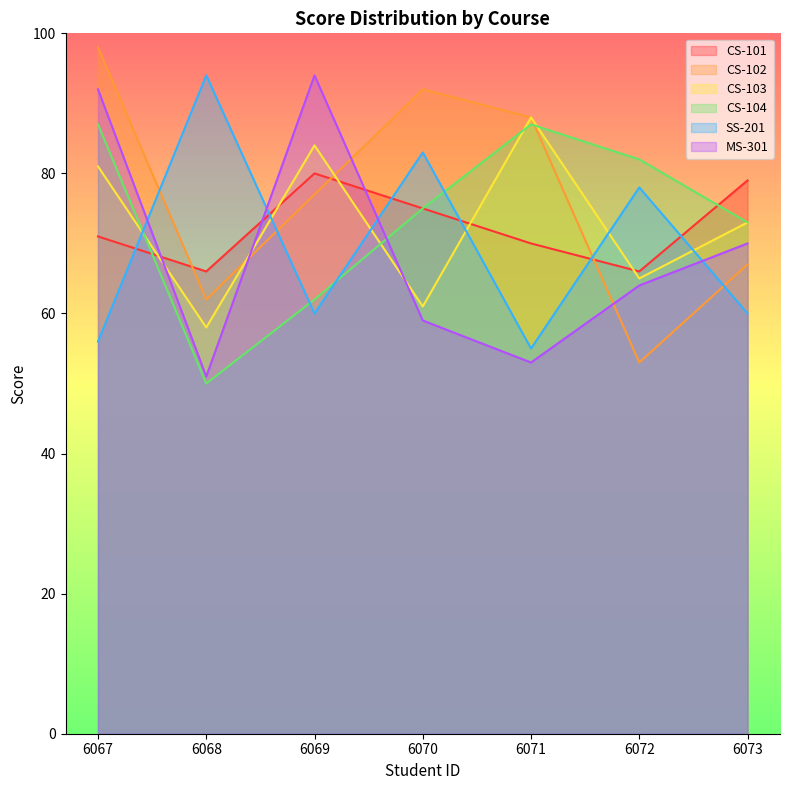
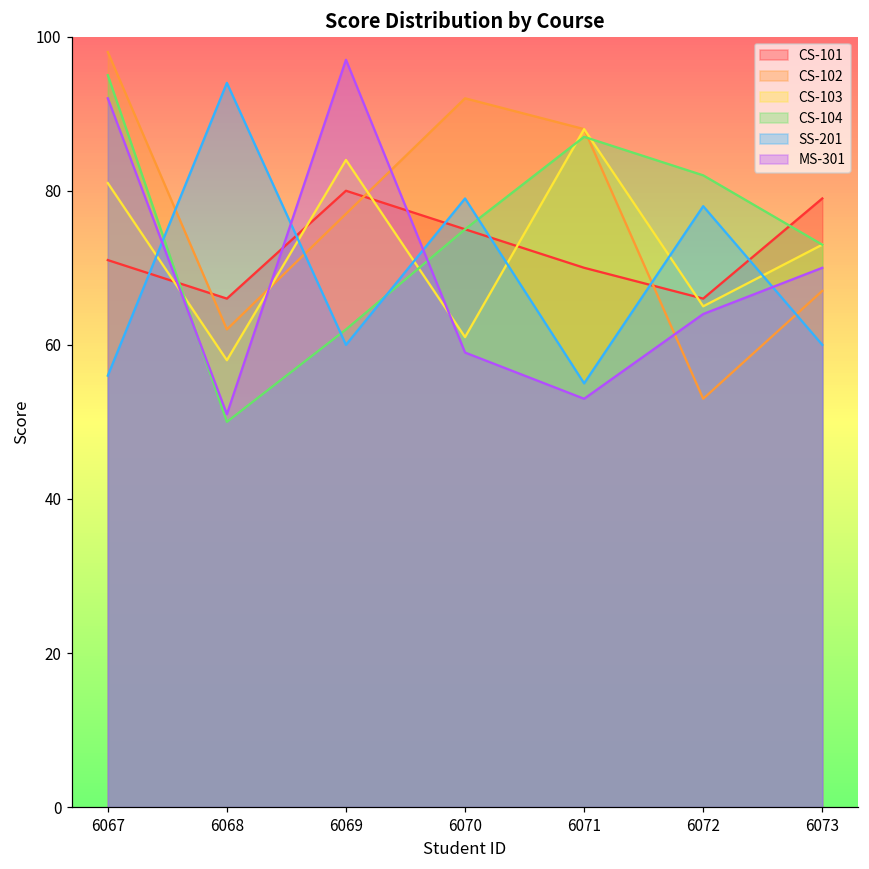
  {
    "CS-104": {
-     "6067": 87,
+     "6067": 95,
      "6068": 50,
      "6069": 62,
      "6071": 87,
      "6072": 82
    },
    "SS-201": {
      "6067": 56,
      "6068": 94,
      "6069": 60,
-     "6070": 83,
+     "6070": 79,
      "6071": 55,
      "6072": 78,
      "6073": 60
    },
    "MS-301": {
      "6067": 92,
      "6068": 51,
-     "6069": 94,
+     "6069": 97,
      "6070": 59,
      "6071": 53,
      "6072": 64,
      "6073": 70
    }
  }
